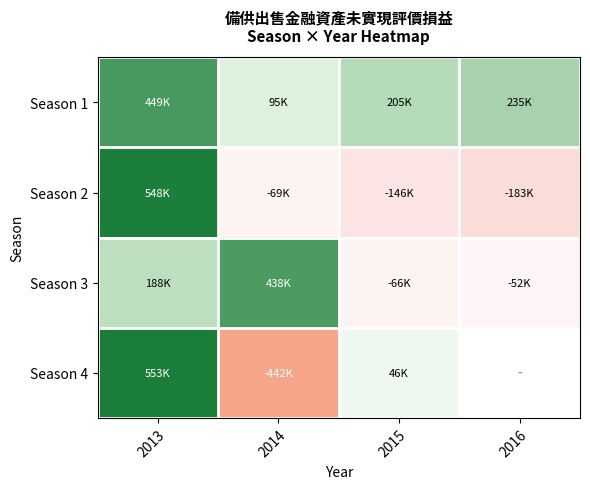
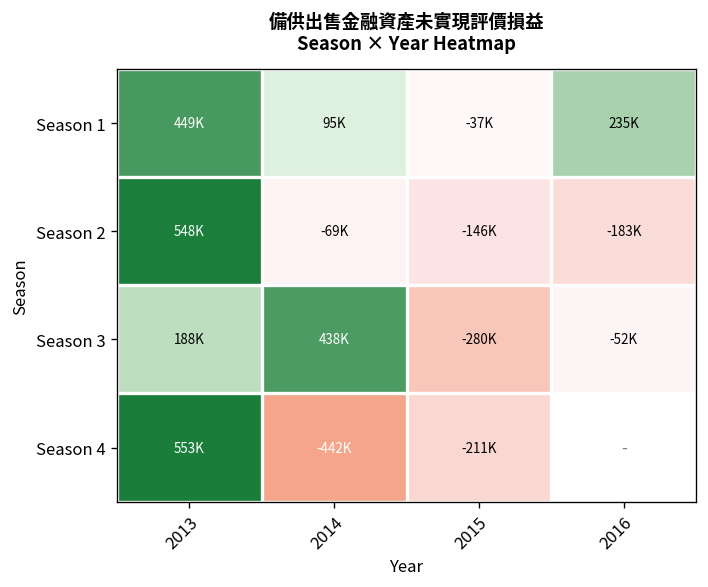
  {
    "Season 1": {
      "2013": "449K",
      "2014": "95K",
-     "2015": "205K",
+     "2015": "-37K",
      "2016": "235K"
    },
    "Season 2": {
      "2013": "548K",
      "2014": "-69K",
      "2015": "-146K",
      "2016": "-183K"
    },
    "Season 3": {
      "2013": "188K",
      "2014": "438K",
-     "2015": "-66K",
+     "2015": "-280K",
      "2016": "-52K"
    },
    "Season 4": {
      "2013": "553K",
      "2014": "-442K",
-     "2015": "46K"
+     "2015": "-211K"
    }
  }
